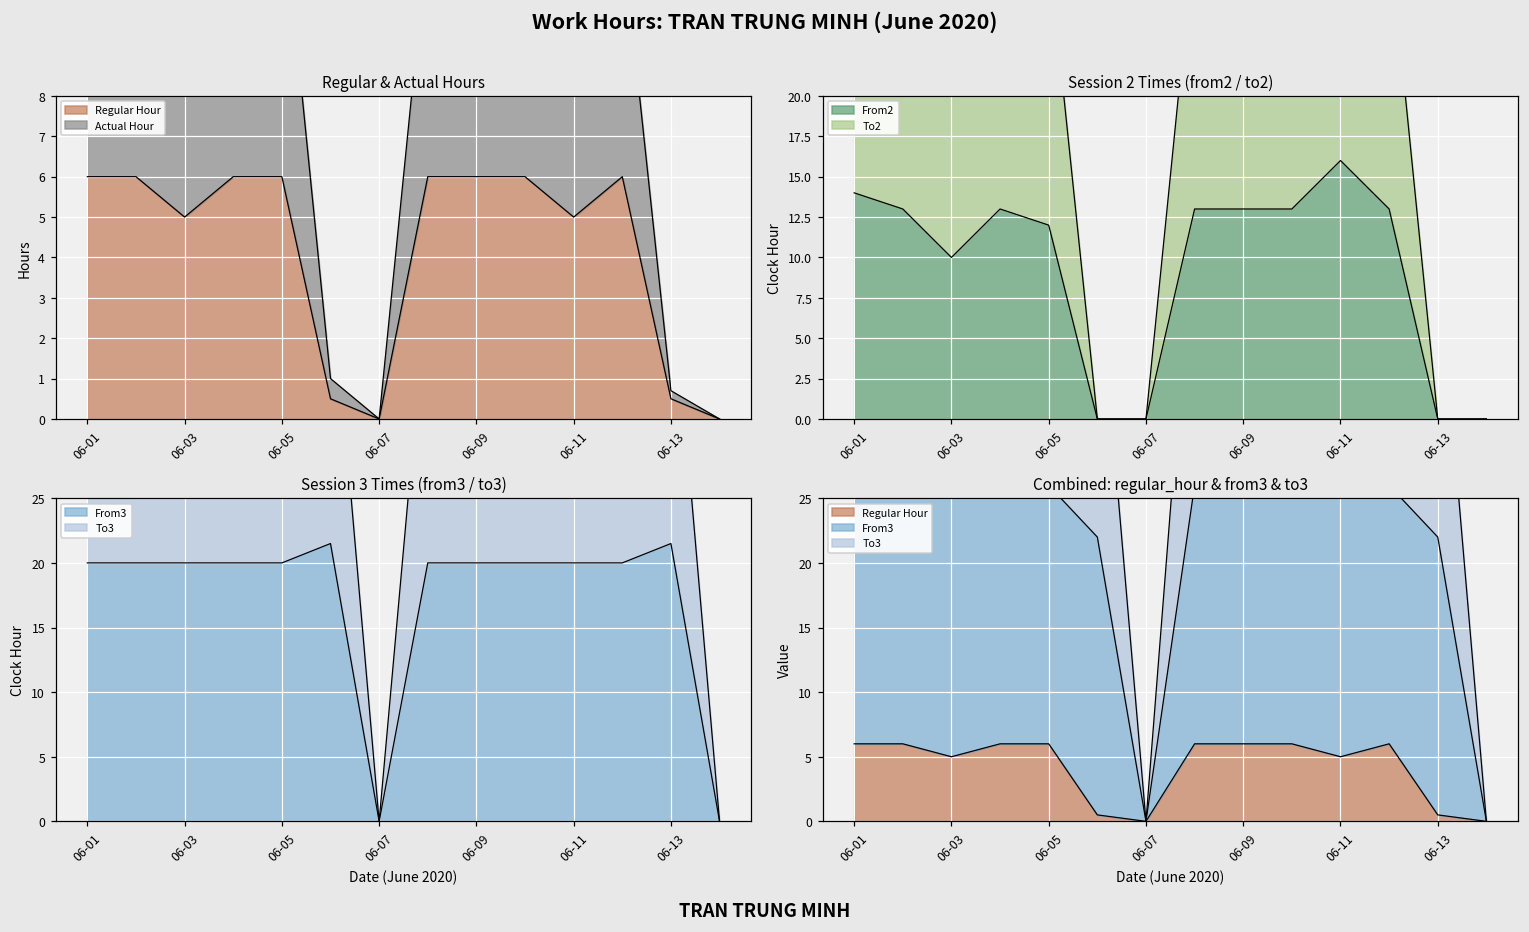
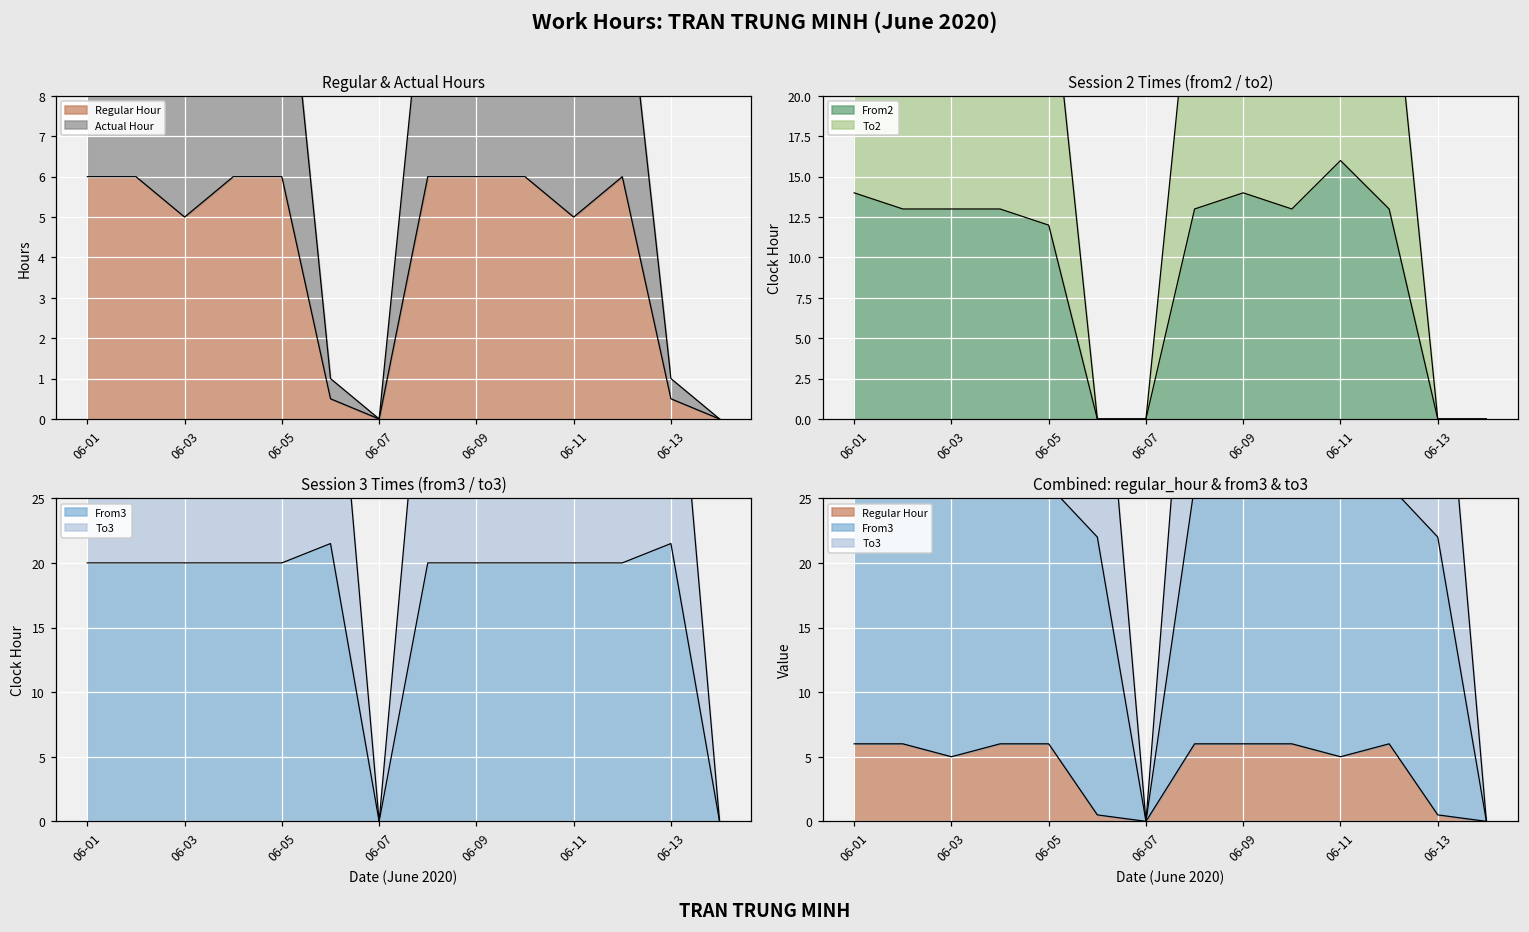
  {
    "Regular & Actual Hours": {
      "Regular Hour": {
        "06-01": 6.0,
        "06-03": 5.0,
        "06-05": 6.0,
        "06-09": 6.0,
        "06-11": 5.0,
        "06-13": 0.5
      },
      "Actual Hour": {
-       "06-13": 0.2
+       "06-13": 0.5
      }
    },
    "Session 2 Times (from2 / to2)": {
      "From2": {
        "06-01": 14,
-       "06-03": 10,
+       "06-03": 13,
        "06-05": 12,
-       "06-09": 13,
+       "06-09": 14,
        "06-11": 16
      }
    },
    "Combined: regular_hour & from3 & to3": {
      "Regular Hour": {
        "06-01": 6.0,
        "06-03": 5.0,
        "06-05": 6.0,
        "06-09": 6.0,
        "06-11": 5.0,
        "06-13": 0.5
      }
    }
  }
